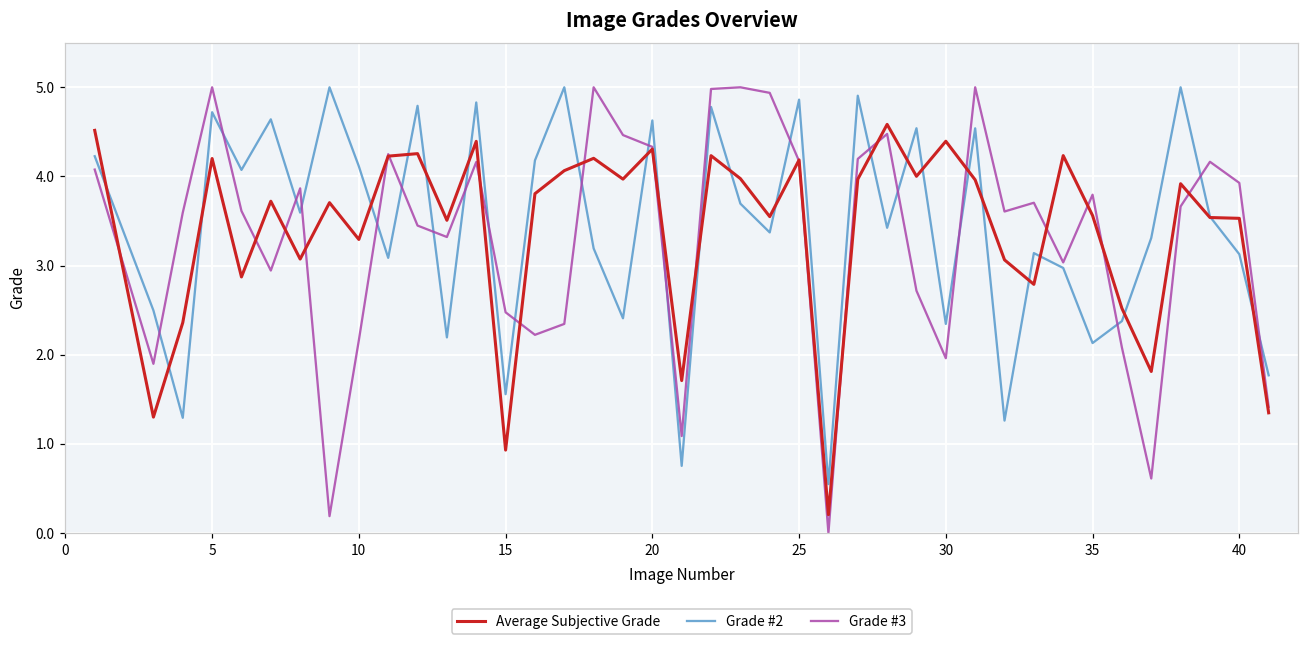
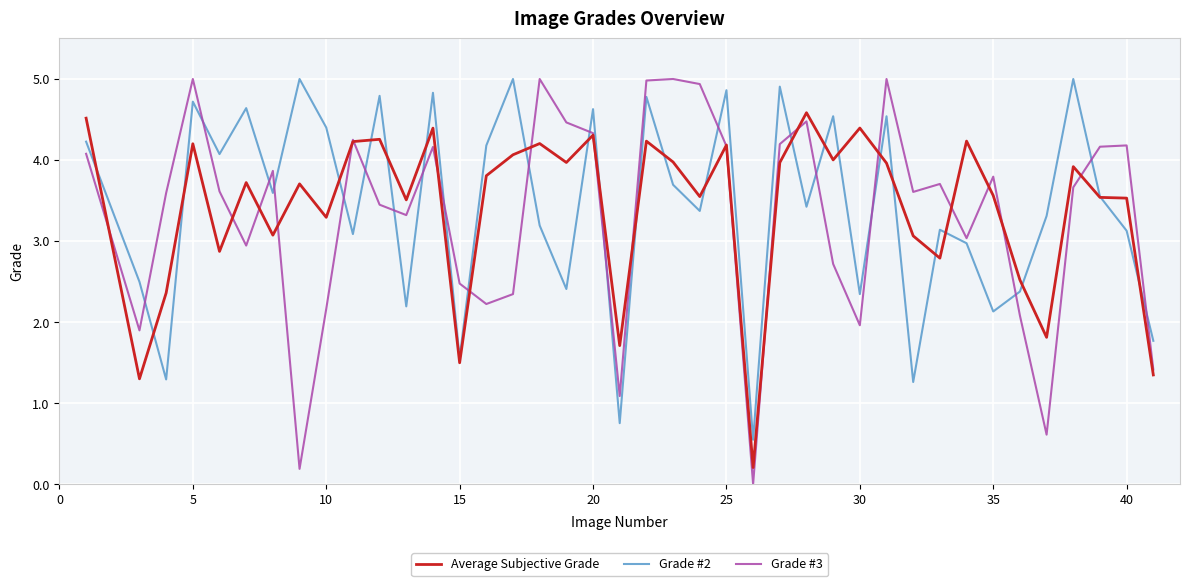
  {
    "Average Subjective Grade": {
      "5": 4.2,
      "10": 3.3,
-     "15": 0.9,
+     "15": 1.5,
      "30": 4.4,
      "35": 3.6,
      "40": 3.5
    },
    "Grade #2": {
      "5": 4.7,
-     "10": 4.1,
+     "10": 4.4,
      "15": 1.6,
      "20": 4.6,
      "25": 4.9,
      "30": 2.3,
      "35": 2.1,
      "40": 3.1
    },
    "Grade #3": {
      "5": 5.0,
      "10": 2.2,
      "15": 2.5,
      "30": 2.0,
      "35": 3.8,
-     "40": 3.9
+     "40": 4.2
    }
  }
